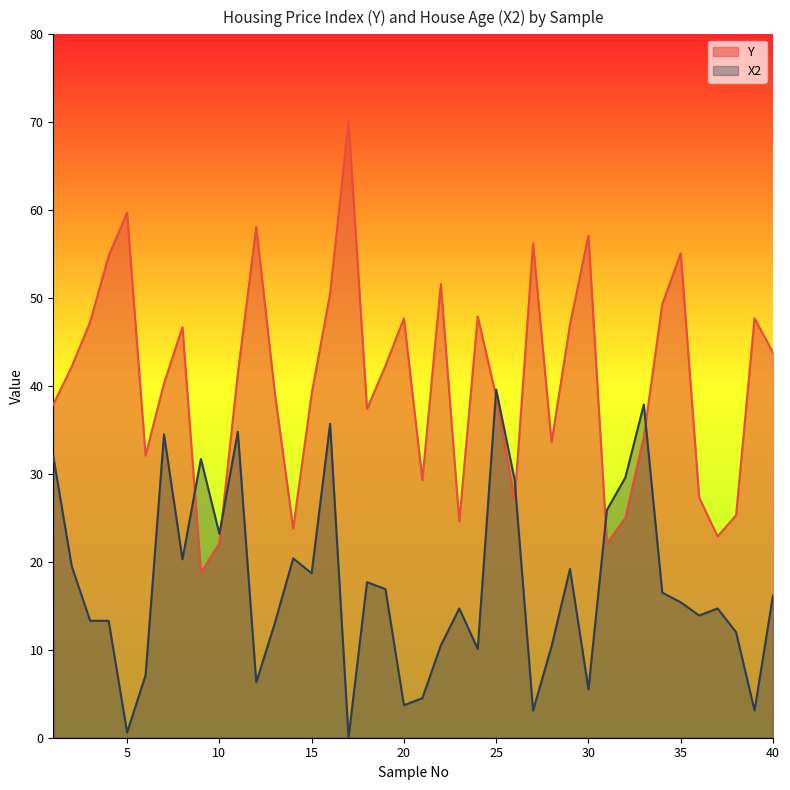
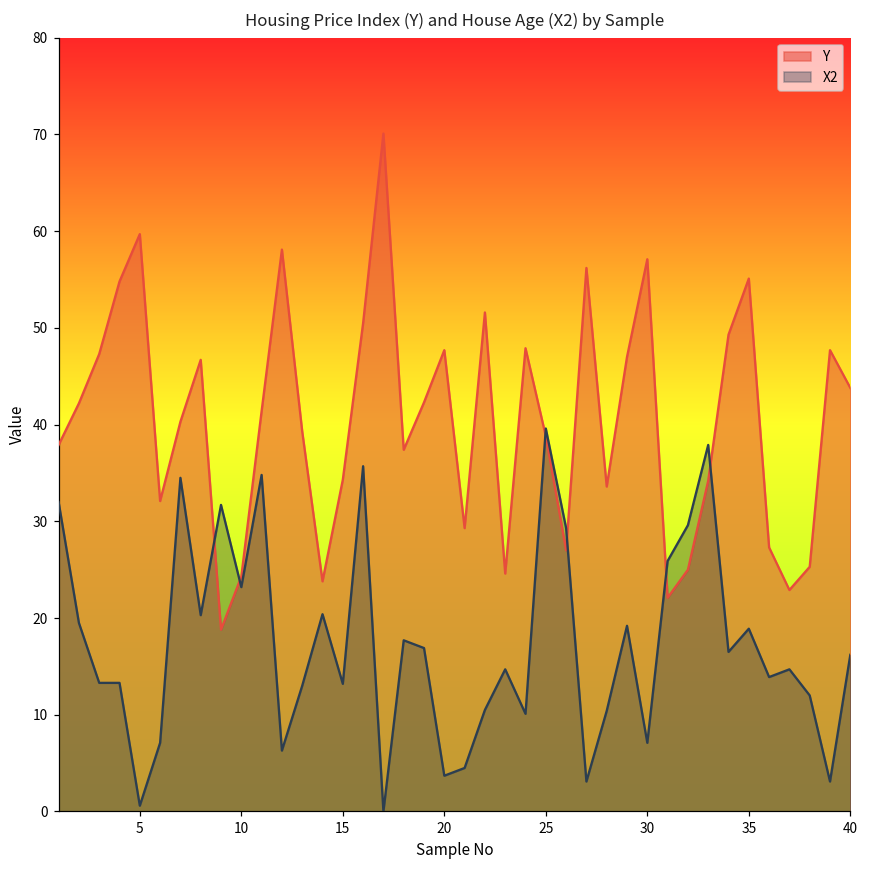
  {
    "Y": {
      "5": 60,
-     "10": 22,
-     "15": 39,
+     "10": 24,
+     "15": 34,
      "20": 48,
      "25": 39,
      "30": 57,
      "35": 55,
      "40": 44
    },
    "X2": {
      "5": 1,
      "10": 23,
-     "15": 19,
+     "15": 13,
      "20": 4,
      "25": 40,
-     "30": 6,
-     "35": 15,
+     "30": 7,
+     "35": 19,
      "40": 16
    }
  }
